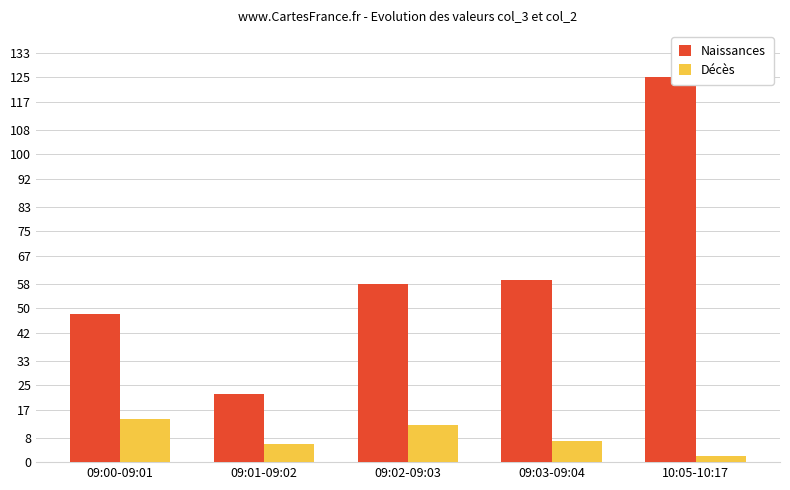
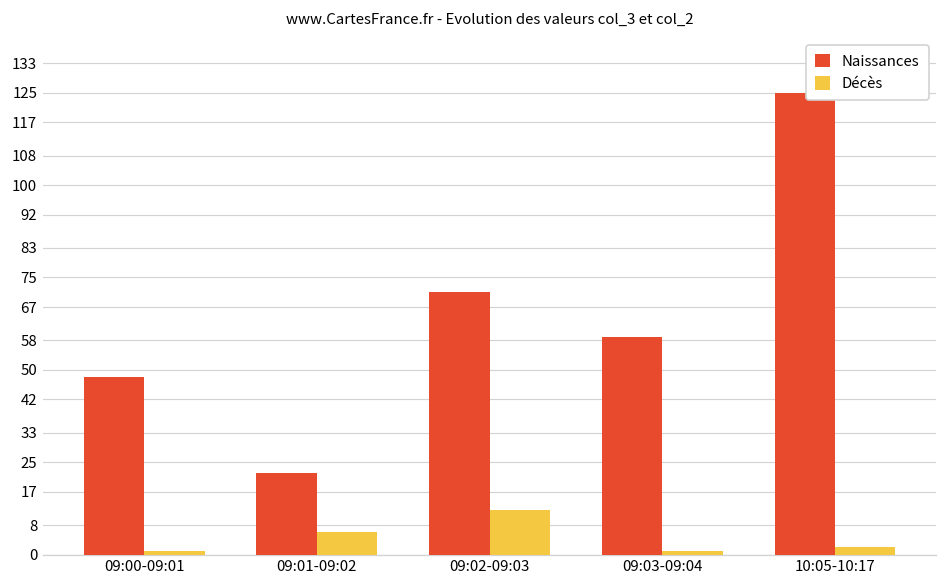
  {
    "Naissances": {
      "09:00-09:01": 48,
      "09:01-09:02": 22,
-     "09:02-09:03": 58,
+     "09:02-09:03": 71,
      "09:03-09:04": 59,
      "10:05-10:17": 125
    },
    "Décès": {
-     "09:00-09:01": 14,
+     "09:00-09:01": 1,
      "09:01-09:02": 6,
      "09:02-09:03": 12,
-     "09:03-09:04": 7,
+     "09:03-09:04": 1,
      "10:05-10:17": 2
    }
  }
